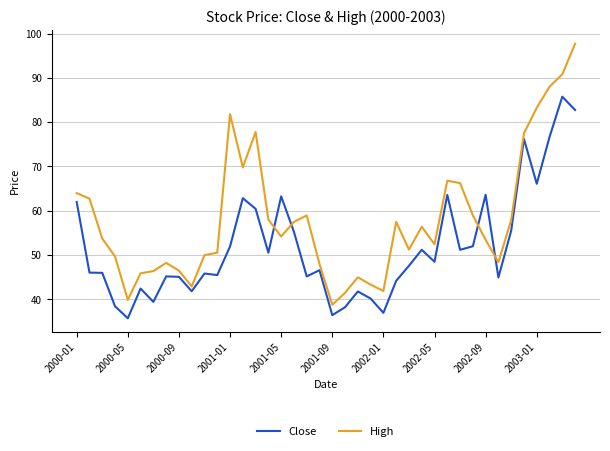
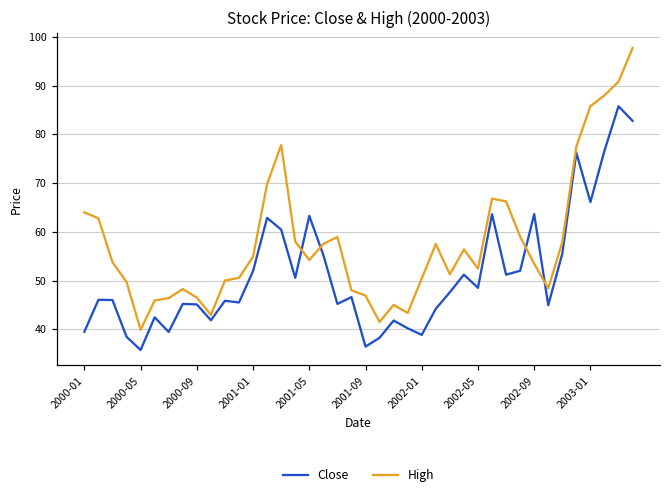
  {
    "Close": {
-     "2000-01": 62,
+     "2000-01": 40,
      "2000-05": 36,
      "2000-09": 45,
      "2001-01": 52,
      "2001-05": 63,
      "2001-09": 36,
-     "2002-01": 37,
+     "2002-01": 39,
      "2002-05": 49,
      "2002-09": 64,
      "2003-01": 66
    },
    "High": {
      "2000-01": 64,
      "2000-05": 40,
      "2000-09": 47,
-     "2001-01": 82,
+     "2001-01": 55,
      "2001-05": 54,
-     "2001-09": 39,
-     "2002-01": 42,
+     "2001-09": 47,
+     "2002-01": 50,
      "2002-05": 52,
      "2002-09": 53,
-     "2003-01": 83
+     "2003-01": 86
    }
  }
